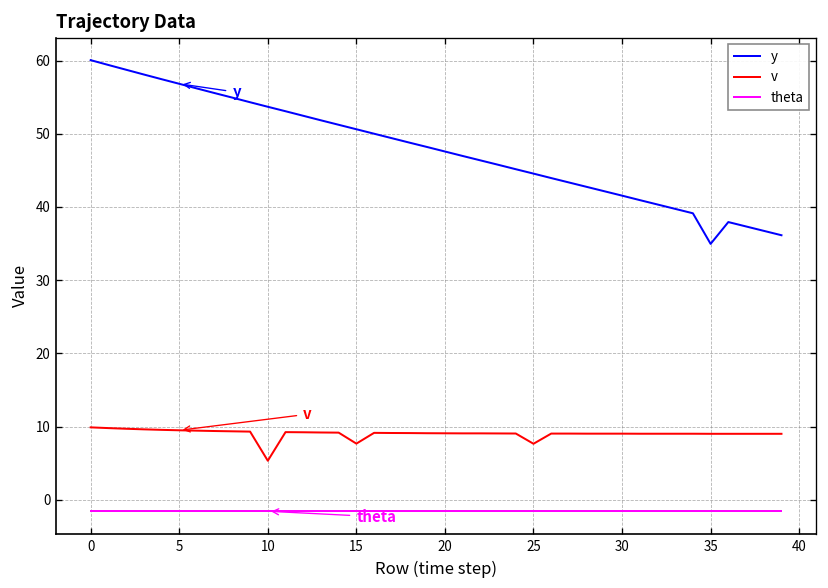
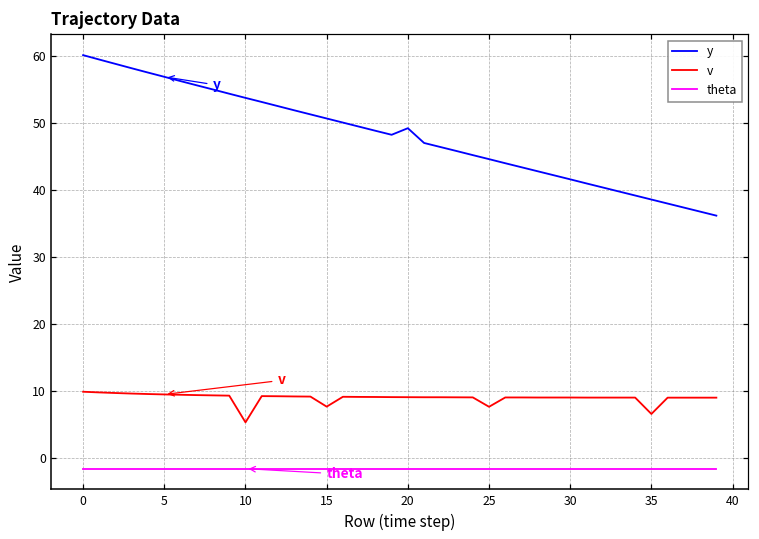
  {
    "y": {
      "0": 60,
      "5": 57,
      "10": 54,
      "15": 51,
-     "20": 48,
+     "20": 49,
      "25": 45,
      "30": 42,
-     "35": 35
+     "35": 39
    },
    "v": {
      "0": 10,
      "5": 9,
      "10": 5,
      "15": 8,
      "20": 9,
      "25": 8,
      "30": 9,
-     "35": 9
+     "35": 7
    },
    "theta": {
      "0": -2,
      "5": -2,
      "10": -2,
      "15": -2,
      "20": -2,
      "25": -2,
      "30": -2,
      "35": -2
    }
  }
